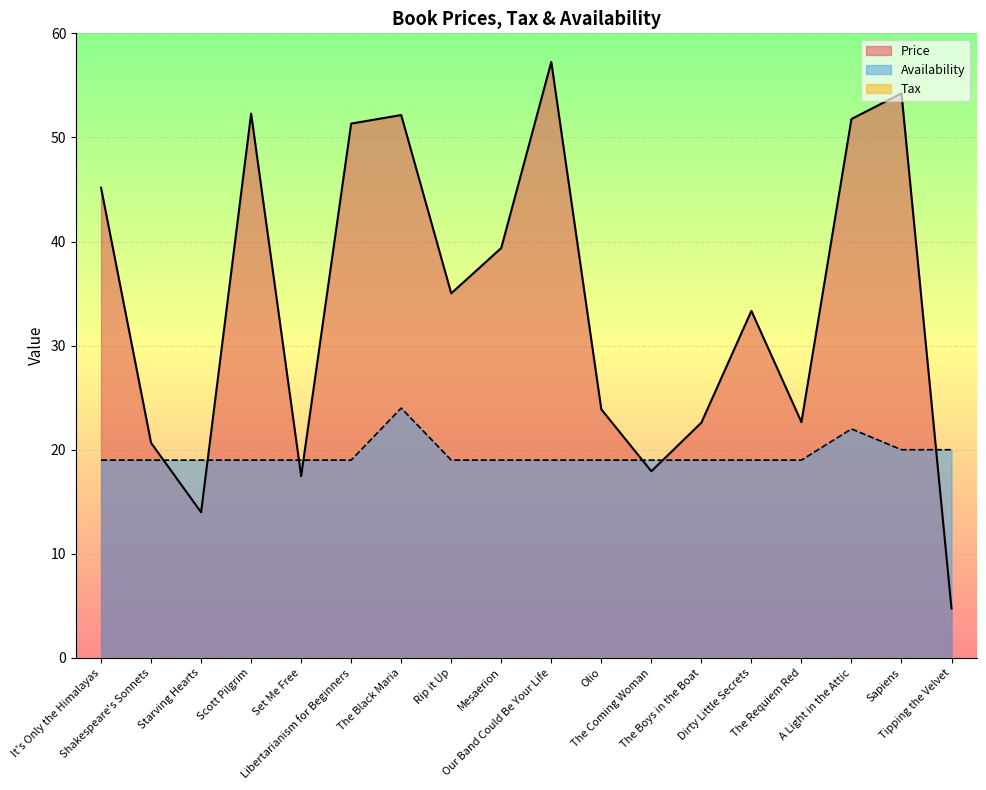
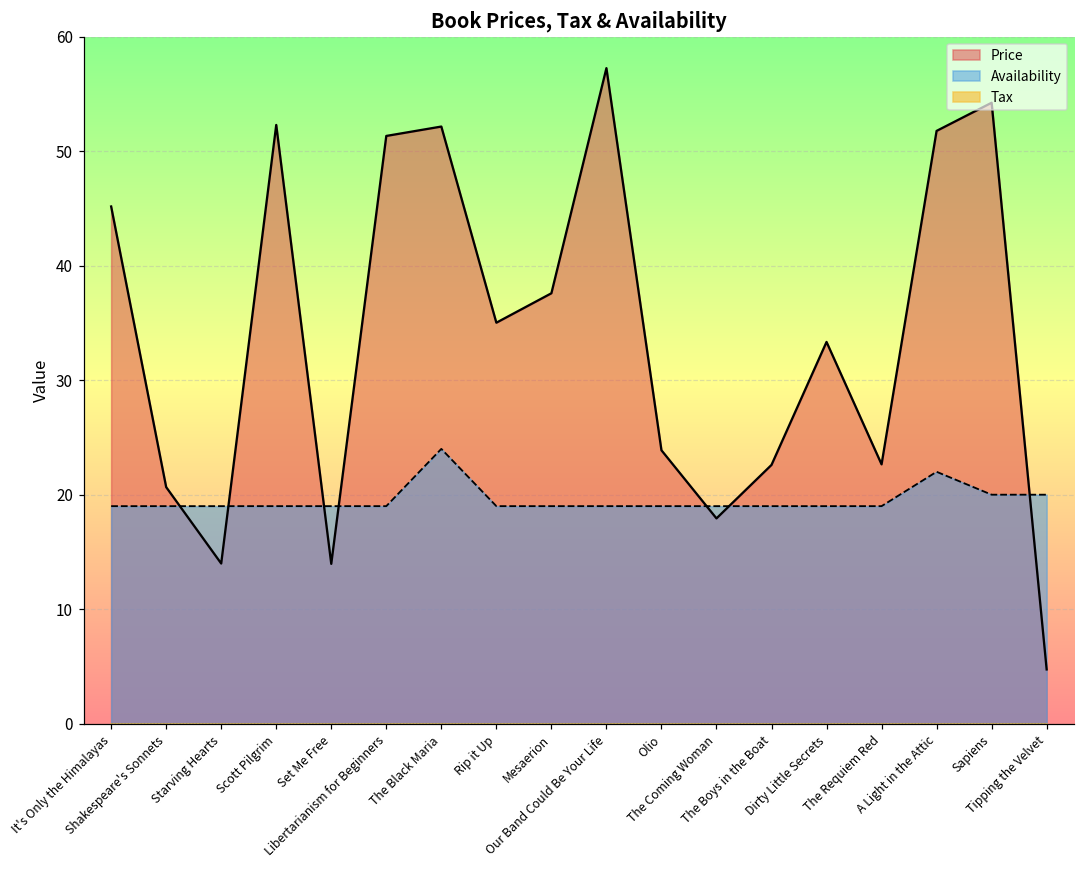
  {
    "Price": {
      "It's Only the Himalayas": 45.2,
      "Shakespeare's Sonnets": 20.7,
      "Starving Hearts": 14.0,
      "Scott Pilgrim": 52.3,
-     "Set Me Free": 17.5,
+     "Set Me Free": 14.0,
      "Libertarianism for Beginners": 51.3,
      "The Black Maria": 52.2,
      "Rip it Up": 35.0,
-     "Mesaerion": 39.4,
+     "Mesaerion": 37.6,
      "Our Band Could Be Your Life": 57.3,
      "Olio": 23.9,
      "The Coming Woman": 17.9,
      "The Boys in the Boat": 22.6,
      "Dirty Little Secrets": 33.3,
      "The Requiem Red": 22.7,
      "A Light in the Attic": 51.8,
      "Tipping the Velvet": 4.7
    },
    "Availability": {
      "It's Only the Himalayas": 19.0,
      "Shakespeare's Sonnets": 19.0,
      "Starving Hearts": 19.0,
      "Scott Pilgrim": 19.0,
      "Set Me Free": 19.0,
      "Libertarianism for Beginners": 19.0,
      "The Black Maria": 24.0,
      "Rip it Up": 19.0,
      "Mesaerion": 19.0,
      "Our Band Could Be Your Life": 19.0,
      "Olio": 19.0,
      "The Coming Woman": 19.0,
      "The Boys in the Boat": 19.0,
      "Dirty Little Secrets": 19.0,
      "The Requiem Red": 19.0,
      "A Light in the Attic": 22.0,
      "Sapiens": 20.0,
      "Tipping the Velvet": 20.0
    },
    "Tax": {
      "It's Only the Himalayas": 0.0,
      "Shakespeare's Sonnets": 0.0,
      "Starving Hearts": 0.0,
      "Scott Pilgrim": 0.0,
      "Set Me Free": 0.0,
      "Libertarianism for Beginners": 0.0,
      "The Black Maria": 0.0,
      "Rip it Up": 0.0,
      "Mesaerion": 0.0,
      "Our Band Could Be Your Life": 0.0,
      "Olio": 0.0,
      "The Coming Woman": 0.0,
      "The Boys in the Boat": 0.0,
      "Dirty Little Secrets": 0.0,
      "The Requiem Red": 0.0,
      "A Light in the Attic": 0.0,
      "Sapiens": 0.0,
      "Tipping the Velvet": 0.0
    }
  }
